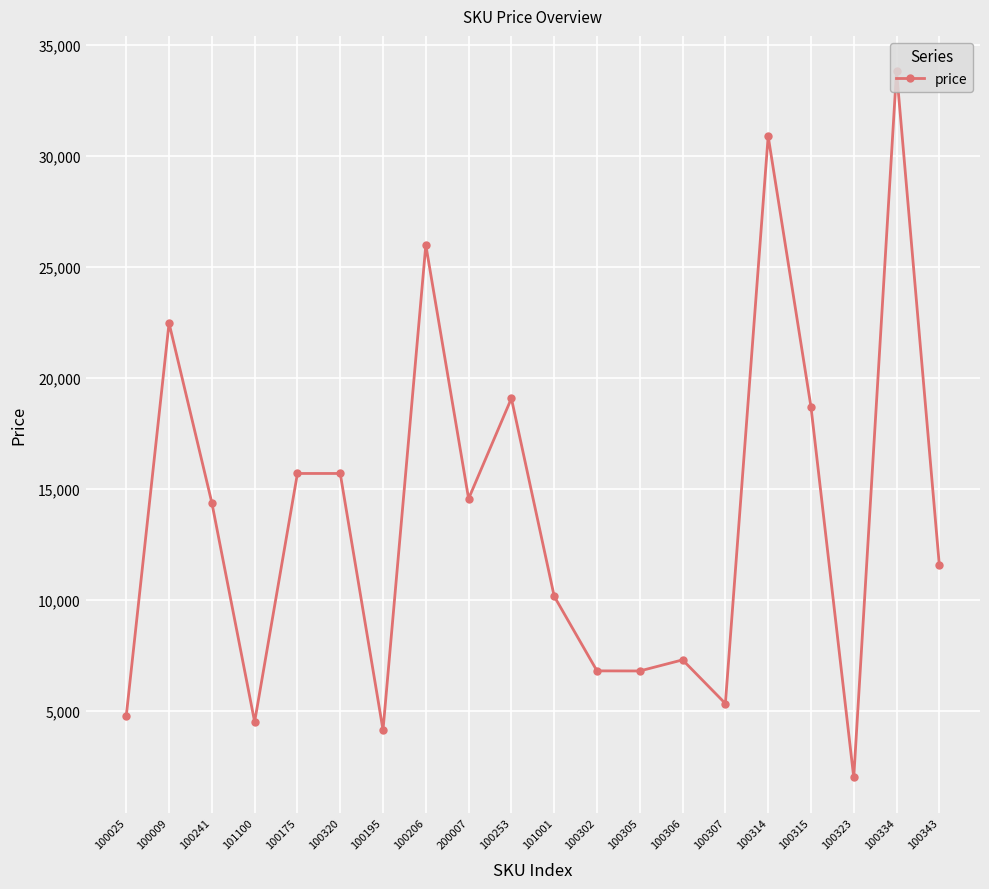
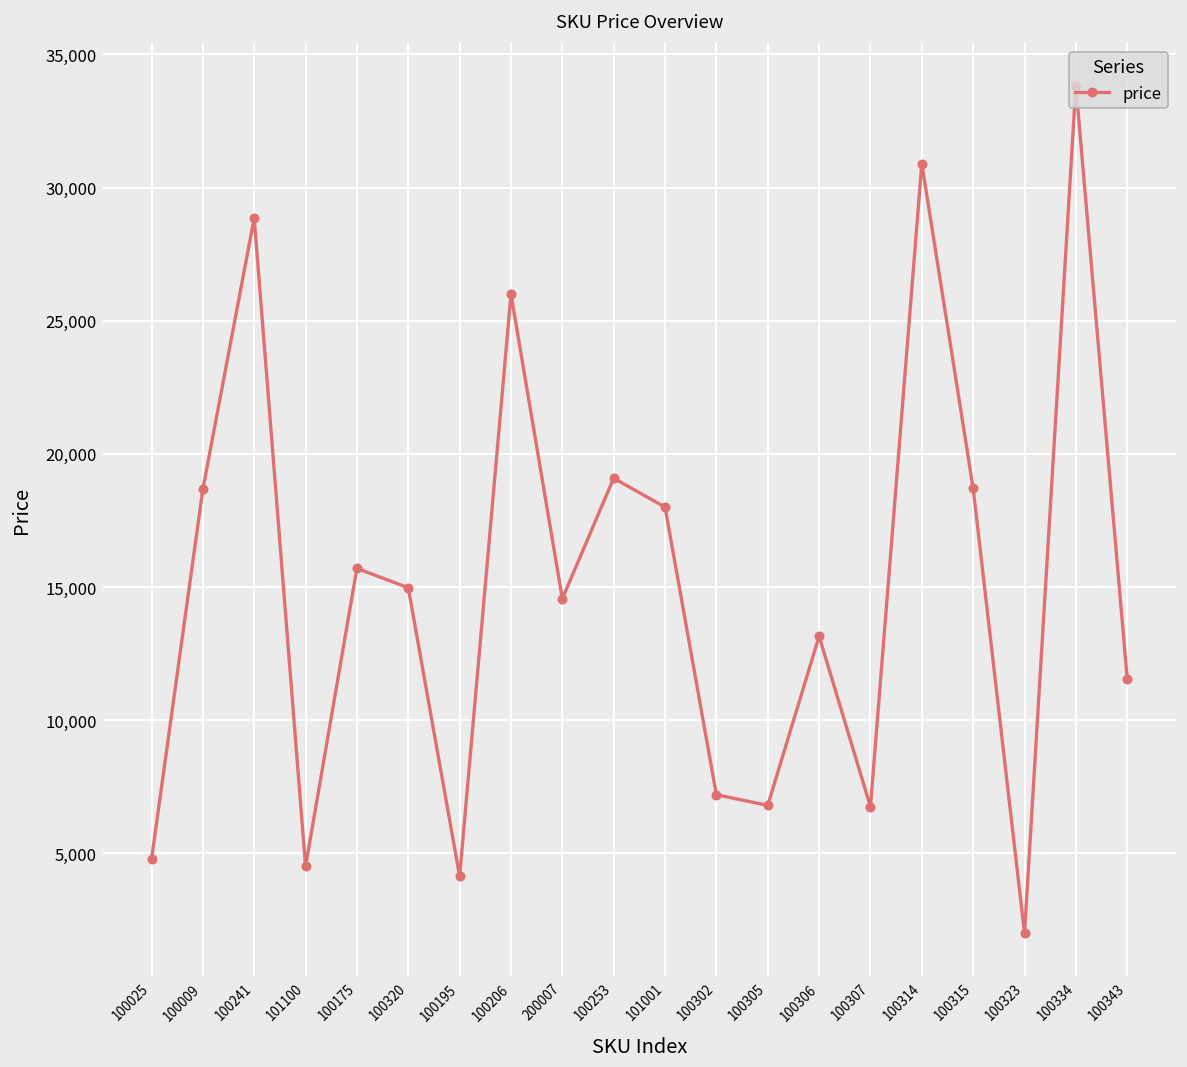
  {
    "100025": "4,800",
-   "100009": "22,500",
-   "100241": "14,400",
+   "100009": "18,700",
+   "100241": "28,900",
    "101100": "4,500",
    "100175": "15,700",
-   "100320": "15,700",
+   "100320": "15,000",
    "100195": "4,100",
    "100206": "26,000",
    "200007": "14,600",
    "100253": "19,100",
-   "101001": "10,200",
-   "100302": "6,800",
+   "101001": "18,000",
+   "100302": "7,200",
    "100305": "6,800",
-   "100306": "7,300",
-   "100307": "5,300",
+   "100306": "13,200",
+   "100307": "6,800",
    "100314": "30,900",
    "100315": "18,700",
    "100323": "2,000",
    "100343": "11,600"
  }
